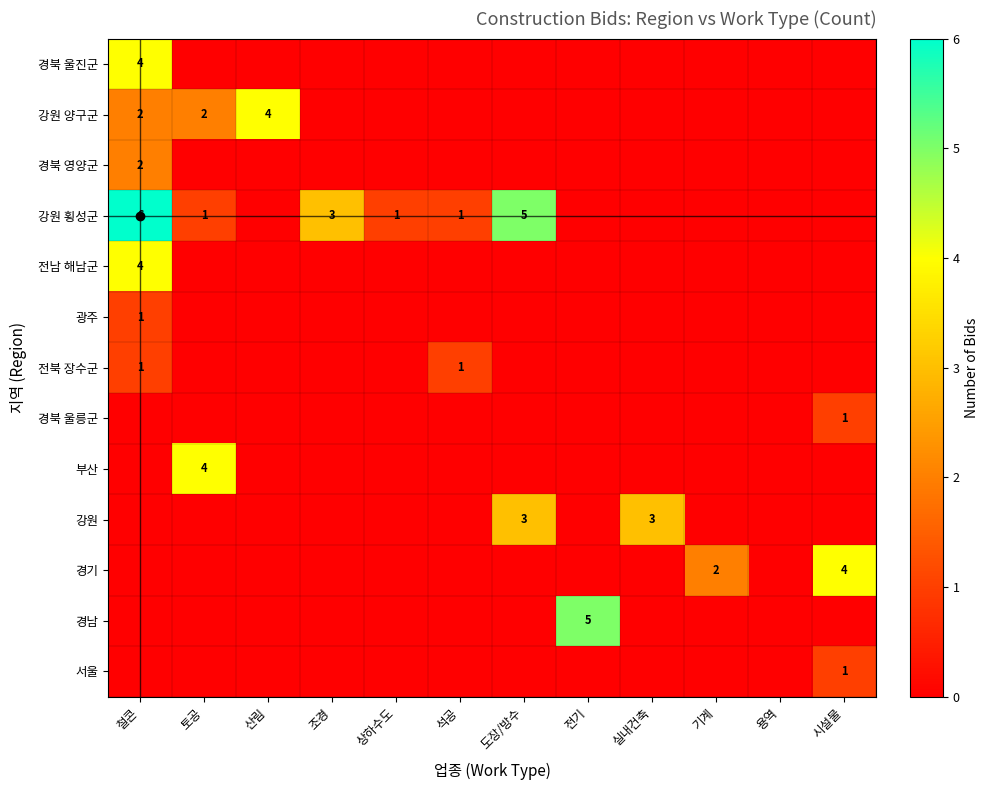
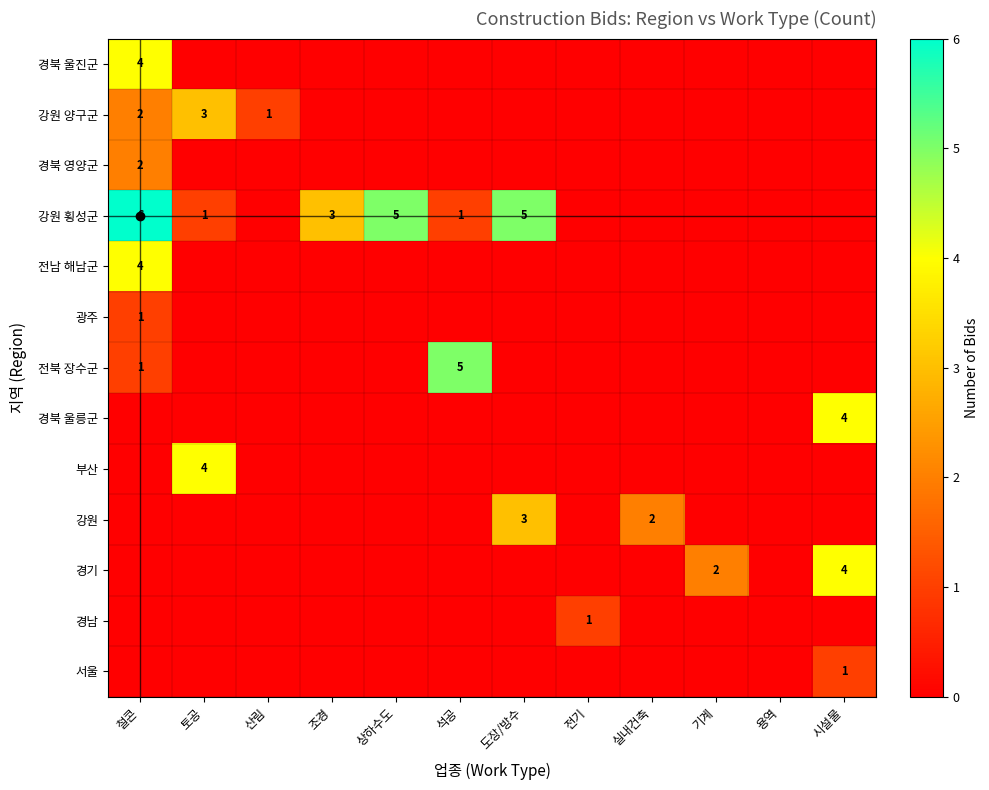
  {
    "경북 울진군": {
      "철콘": 4
    },
    "강원 양구군": {
      "철콘": 2,
-     "토공": 2,
-     "산림": 4
+     "토공": 3,
+     "산림": 1
    },
    "경북 영양군": {
      "철콘": 2
    },
    "강원 횡성군": {
      "토공": 1,
      "조경": 3,
-     "상하수도": 1,
+     "상하수도": 5,
      "석공": 1,
      "도장/방수": 5
    },
    "전남 해남군": {
      "철콘": 4
    },
    "광주": {
      "철콘": 1
    },
    "전북 장수군": {
      "철콘": 1,
-     "석공": 1
+     "석공": 5
    },
    "경북 울릉군": {
-     "시설물": 1
+     "시설물": 4
    },
    "부산": {
      "토공": 4
    },
    "강원": {
      "도장/방수": 3,
-     "실내건축": 3
+     "실내건축": 2
    },
    "경기": {
      "기계": 2,
      "시설물": 4
    },
    "경남": {
-     "전기": 5
+     "전기": 1
    },
    "서울": {
      "시설물": 1
    }
  }
